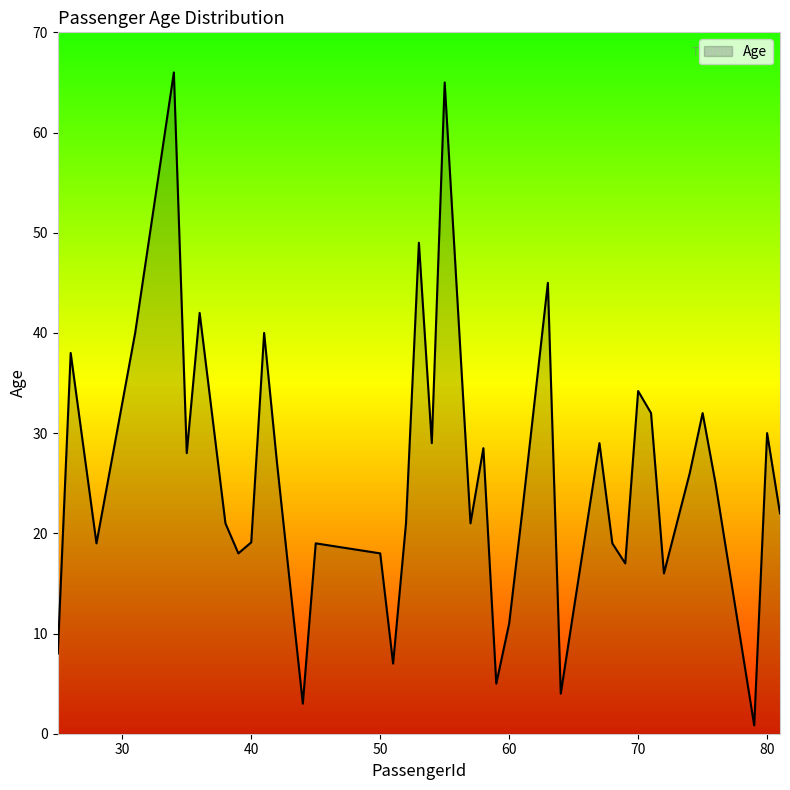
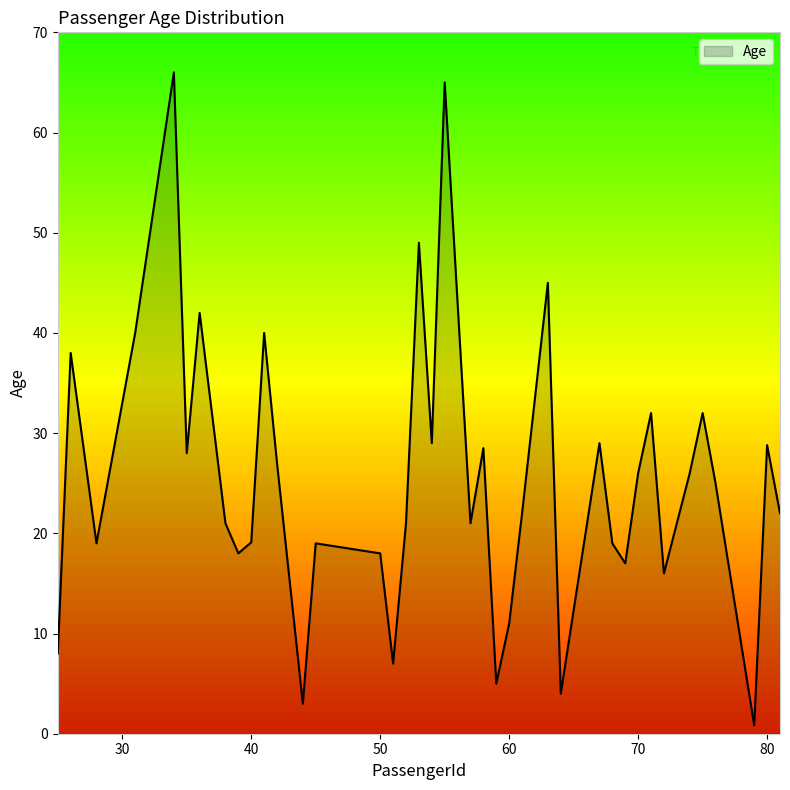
  {
    "40": 19.1,
    "50": 18.0,
    "60": 11.0,
-   "70": 34.2,
-   "80": 30.0
+   "70": 26.0,
+   "80": 28.8
  }
